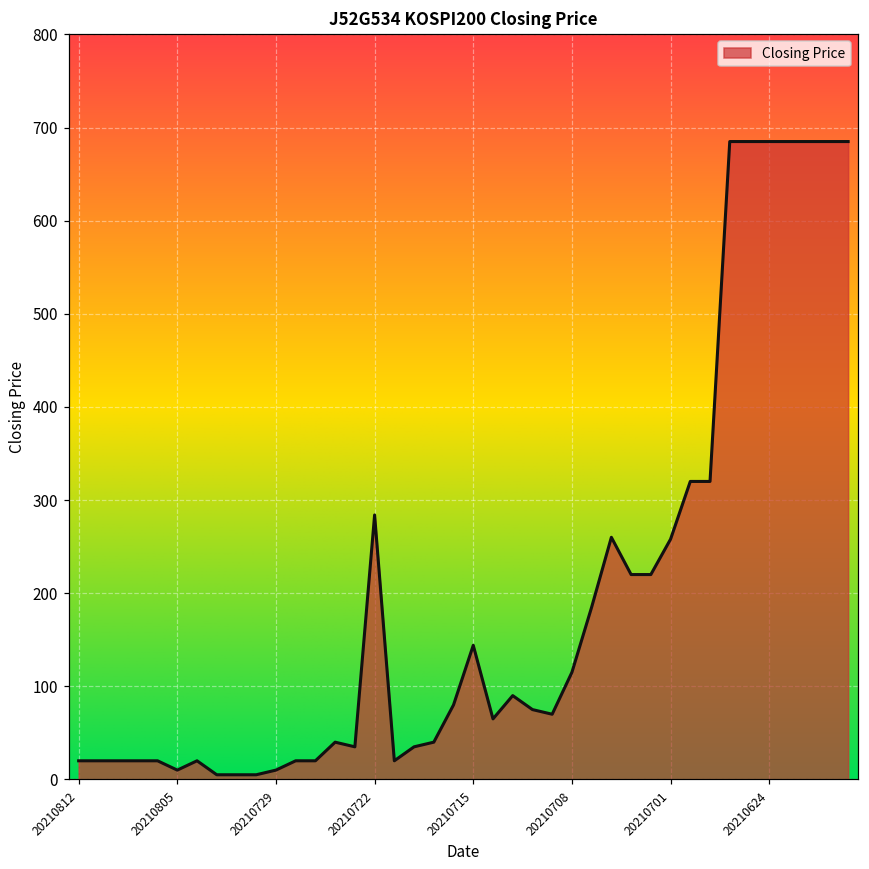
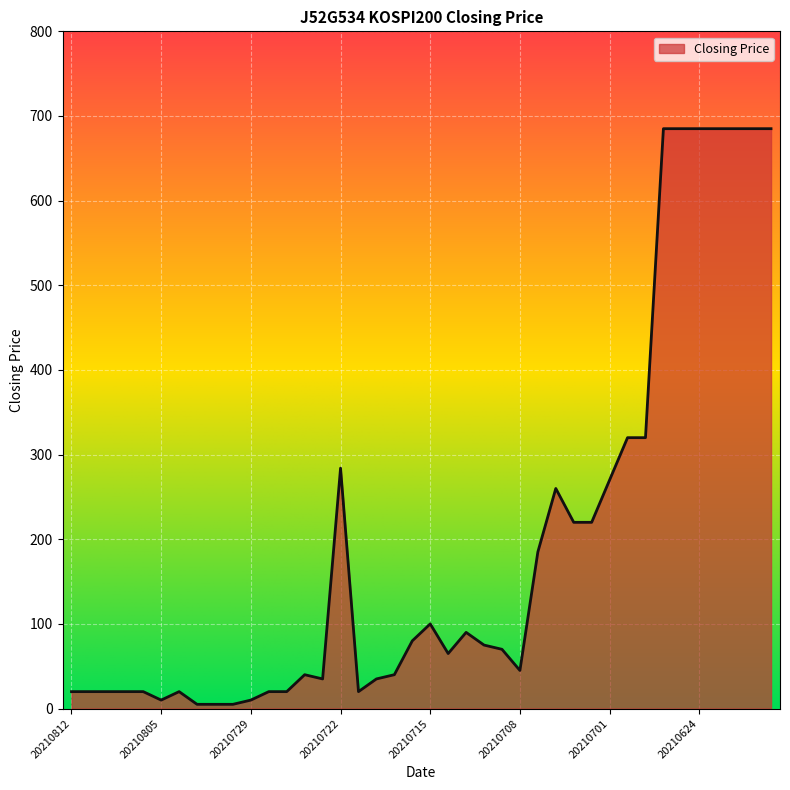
  {
    "20210812": 20,
    "20210805": 10,
    "20210729": 10,
    "20210722": 280,
-   "20210715": 140,
-   "20210708": 120,
-   "20210701": 260,
+   "20210715": 100,
+   "20210708": 50,
+   "20210701": 270,
    "20210624": 690
  }
